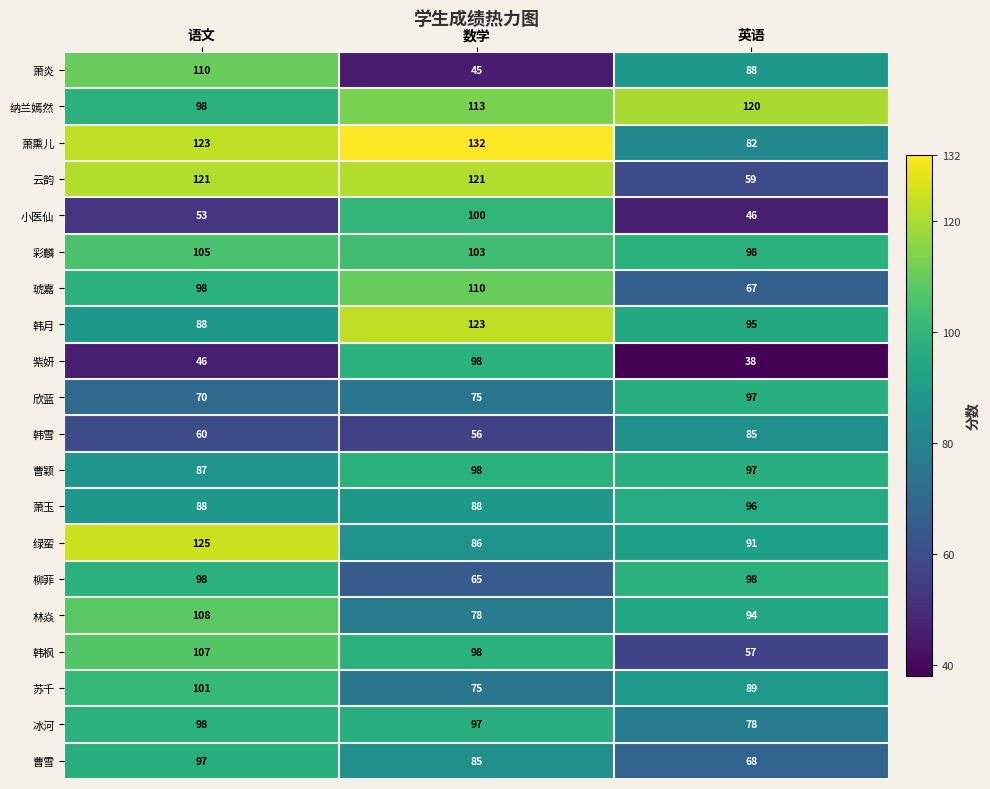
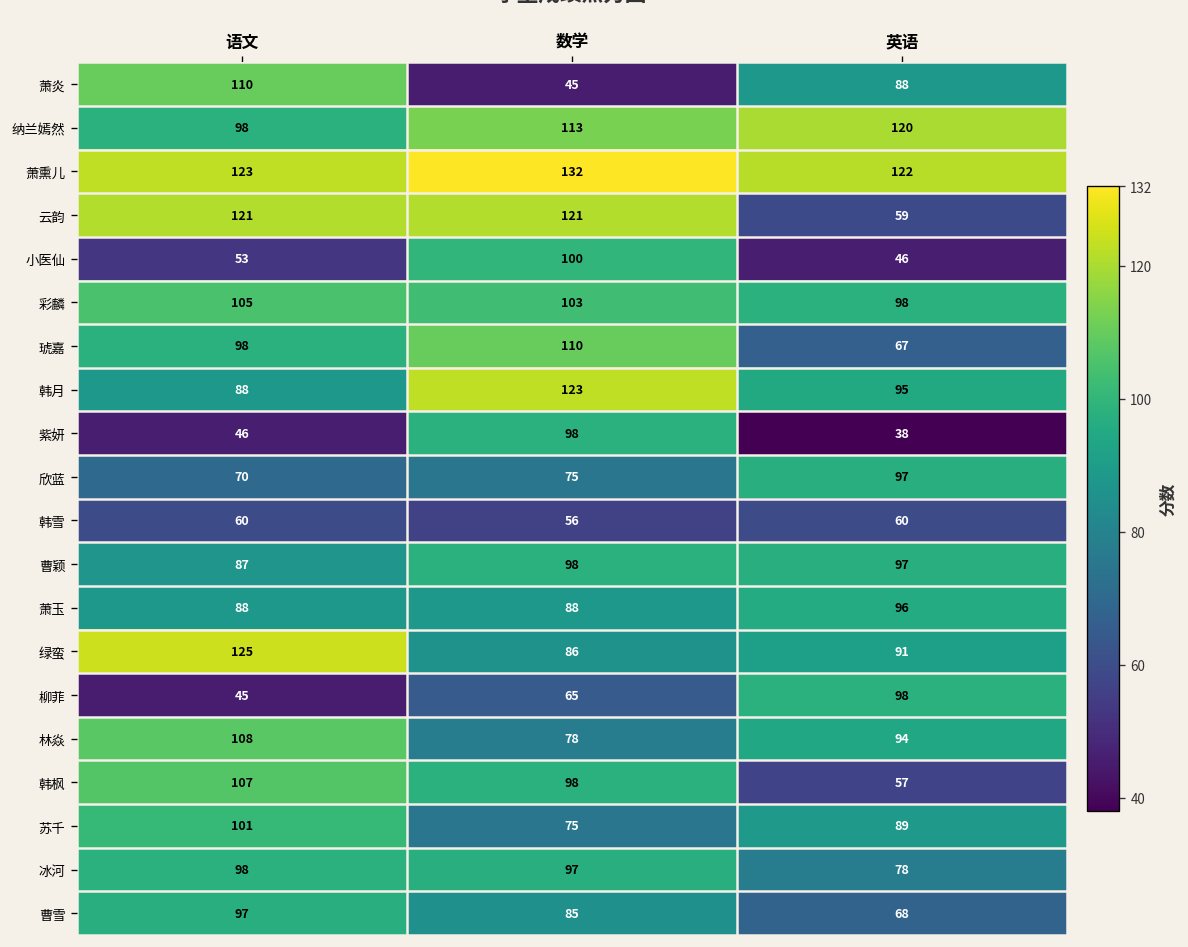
  {
    "萧炎": {
      "语文": 110,
      "数学": 45,
      "英语": 88
    },
    "纳兰嫣然": {
      "语文": 98,
      "数学": 113,
      "英语": 120
    },
    "萧熏儿": {
      "语文": 123,
      "数学": 132,
-     "英语": 82
+     "英语": 122
    },
    "云韵": {
      "语文": 121,
      "数学": 121,
      "英语": 59
    },
    "小医仙": {
      "语文": 53,
      "数学": 100,
      "英语": 46
    },
    "彩麟": {
      "语文": 105,
      "数学": 103,
      "英语": 98
    },
    "琥嘉": {
      "语文": 98,
      "数学": 110,
      "英语": 67
    },
    "韩月": {
      "语文": 88,
      "数学": 123,
      "英语": 95
    },
    "紫妍": {
      "语文": 46,
      "数学": 98,
      "英语": 38
    },
    "欣蓝": {
      "语文": 70,
      "数学": 75,
      "英语": 97
    },
    "韩雪": {
      "语文": 60,
      "数学": 56,
-     "英语": 85
+     "英语": 60
    },
    "曹颖": {
      "语文": 87,
      "数学": 98,
      "英语": 97
    },
    "萧玉": {
      "语文": 88,
      "数学": 88,
      "英语": 96
    },
    "绿蛮": {
      "语文": 125,
      "数学": 86,
      "英语": 91
    },
    "柳菲": {
-     "语文": 98,
+     "语文": 45,
      "数学": 65,
      "英语": 98
    },
    "林焱": {
      "语文": 108,
      "数学": 78,
      "英语": 94
    },
    "韩枫": {
      "语文": 107,
      "数学": 98,
      "英语": 57
    },
    "苏千": {
      "语文": 101,
      "数学": 75,
      "英语": 89
    },
    "冰河": {
      "语文": 98,
      "数学": 97,
      "英语": 78
    },
    "曹雪": {
      "语文": 97,
      "数学": 85,
      "英语": 68
    }
  }
